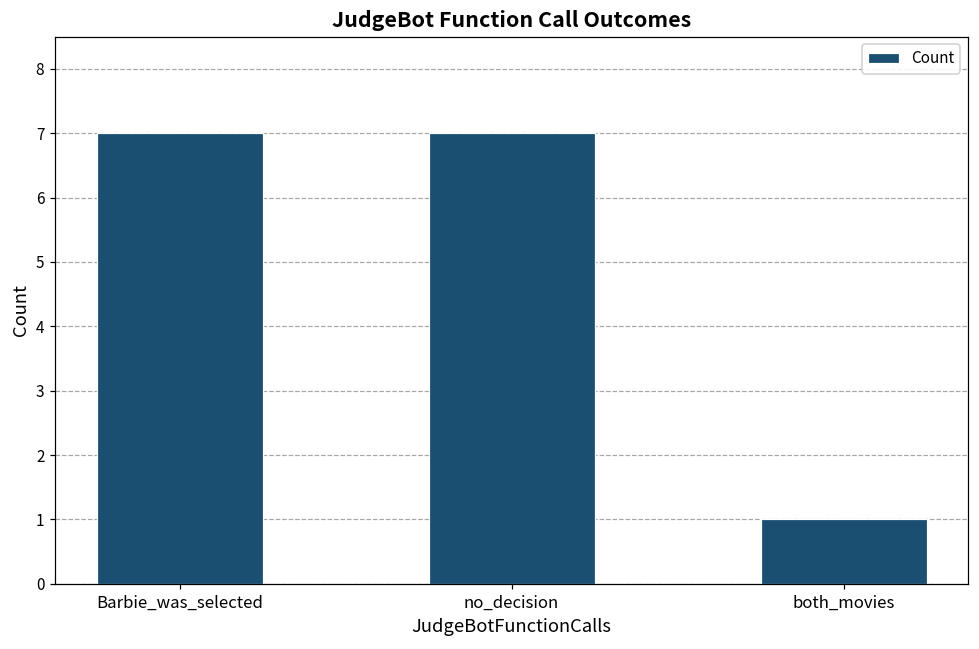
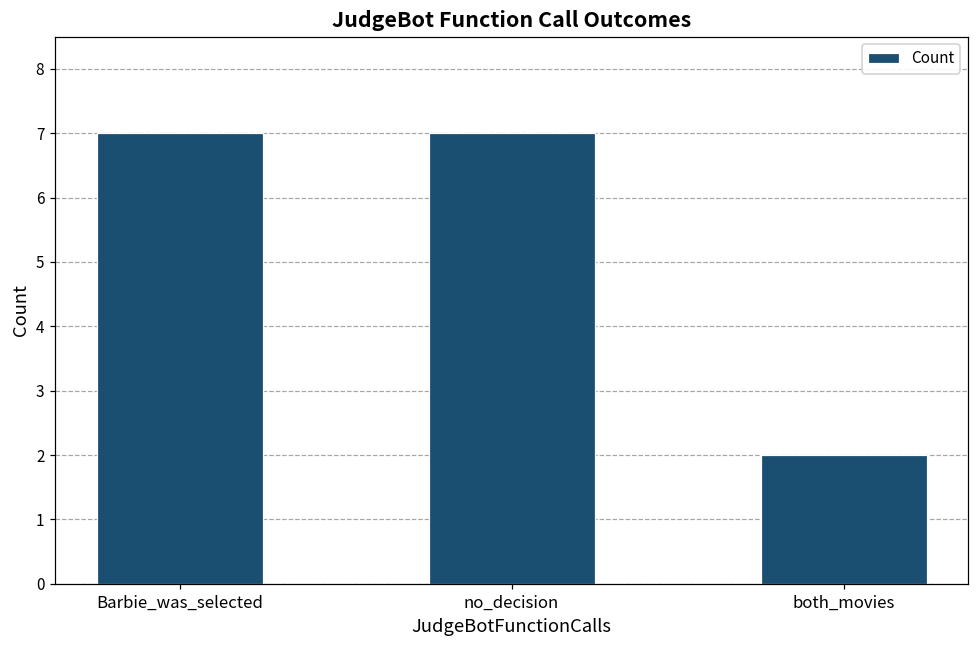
  {
    "Barbie_was_selected": 7,
    "no_decision": 7,
-   "both_movies": 1
+   "both_movies": 2
  }
